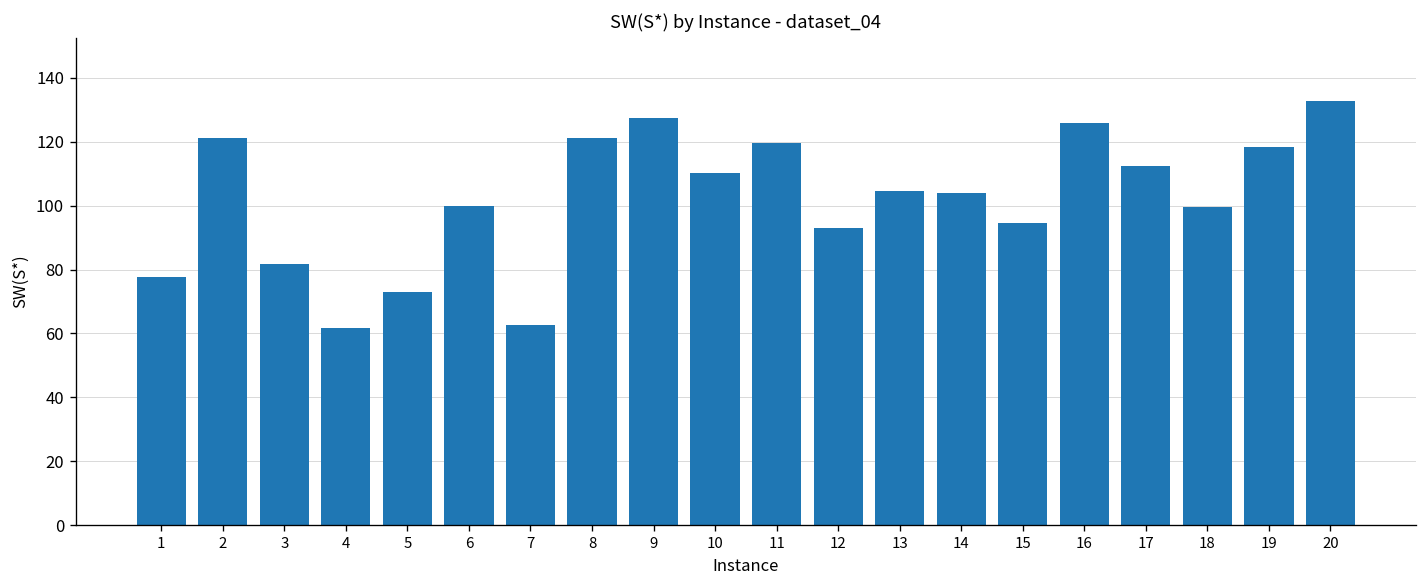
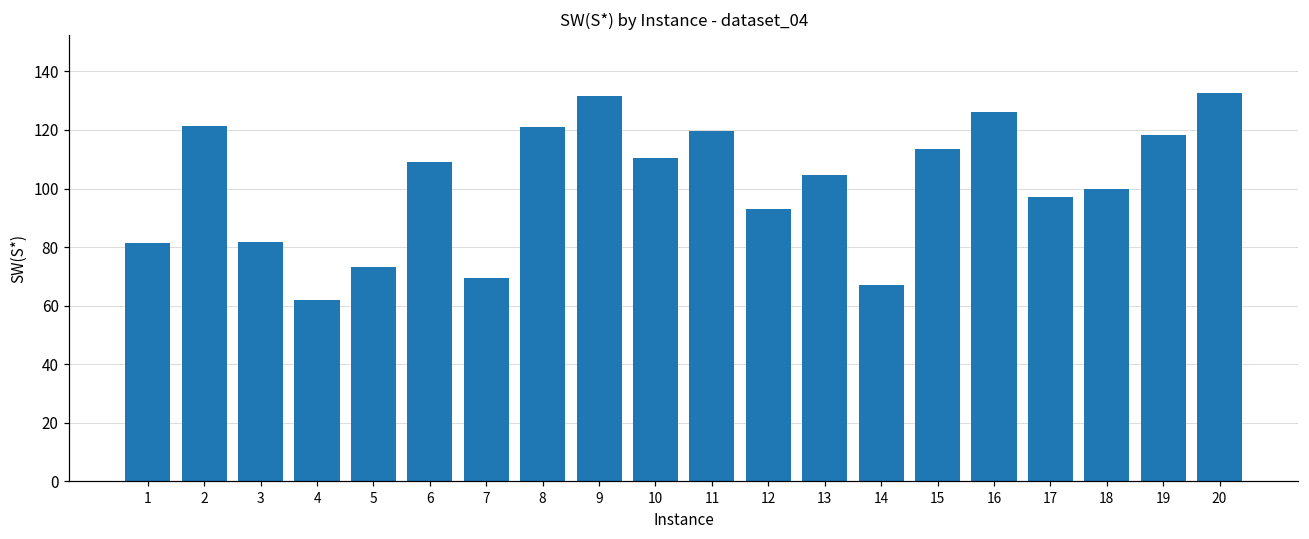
  {
-   "1": 78,
+   "1": 81,
    "2": 121,
    "3": 82,
    "4": 62,
    "5": 73,
-   "6": 100,
-   "7": 63,
+   "6": 109,
+   "7": 69,
    "8": 121,
-   "9": 128,
+   "9": 132,
    "10": 110,
    "11": 120,
    "12": 93,
    "13": 105,
-   "14": 104,
-   "15": 95,
+   "14": 67,
+   "15": 114,
    "16": 126,
-   "17": 113,
+   "17": 97,
    "18": 100,
    "19": 118,
    "20": 133
  }
